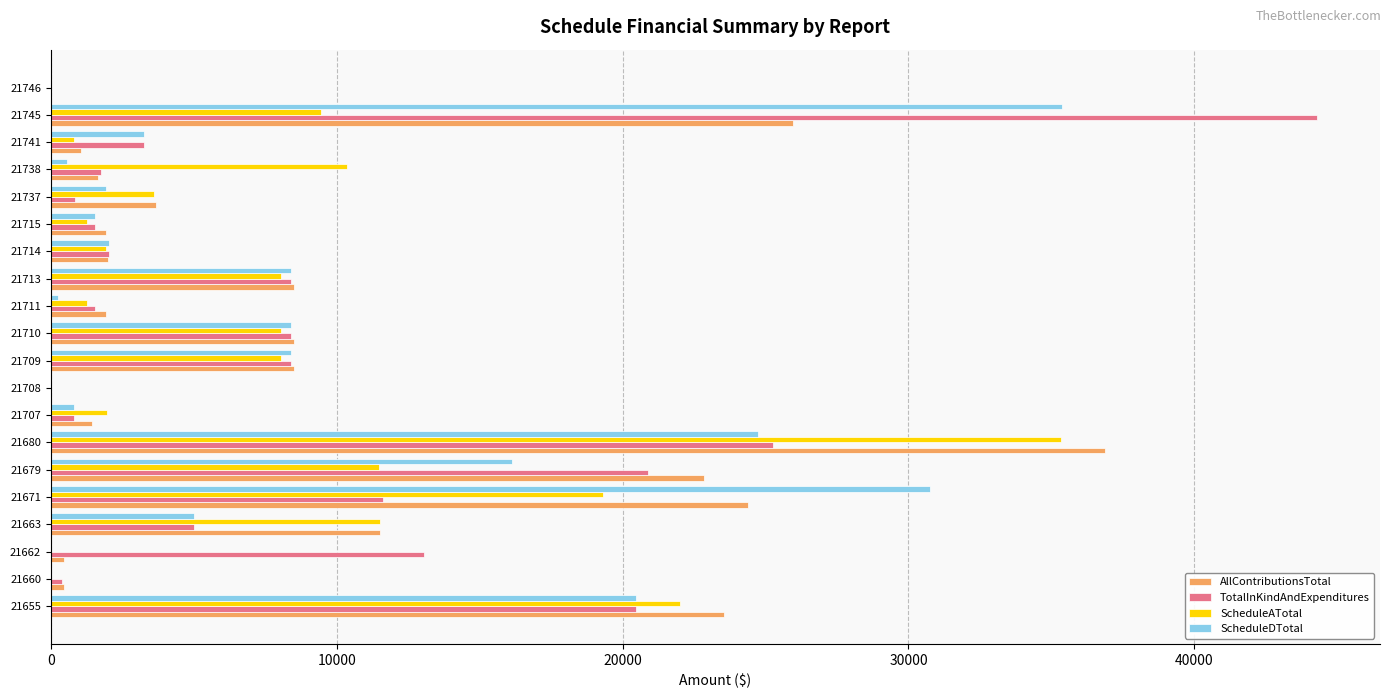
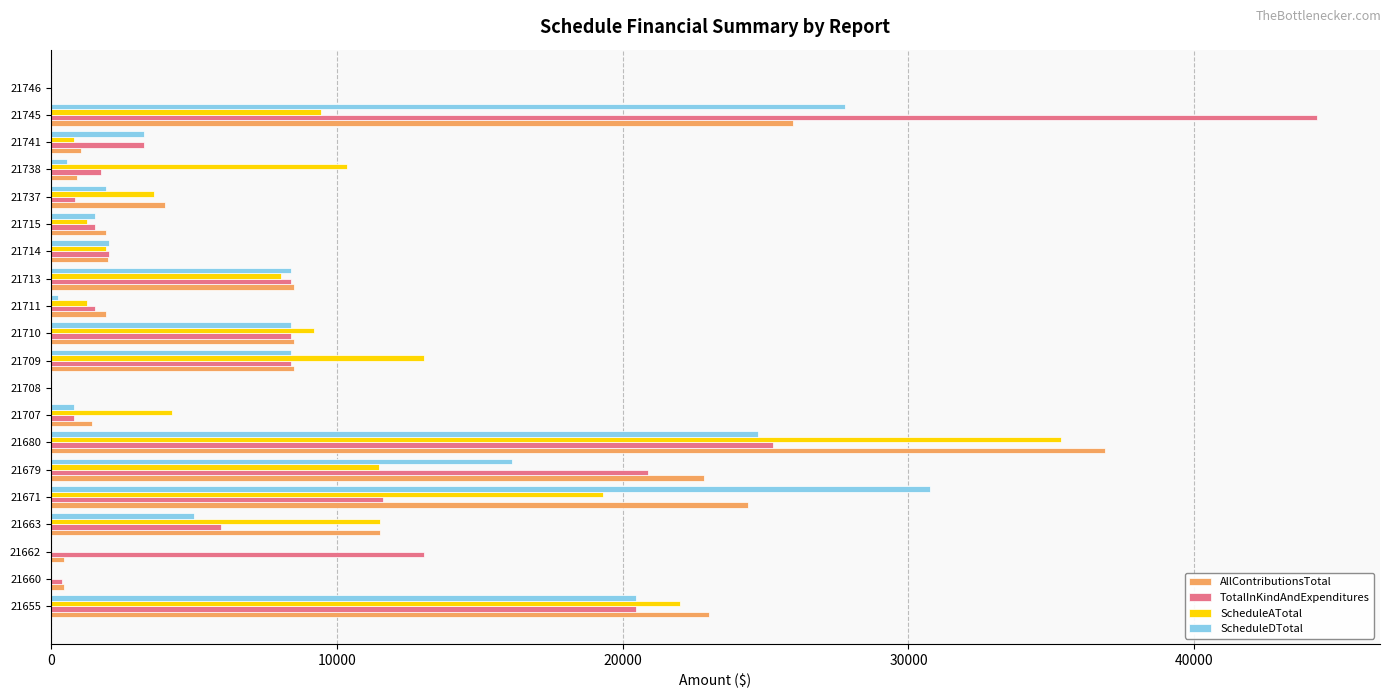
  {
    "AllContributionsTotal": {
      "21746": 0,
      "21745": 26000,
      "21741": 1100,
-     "21738": 1700,
-     "21737": 3700,
+     "21738": 900,
+     "21737": 4000,
      "21715": 1900,
      "21714": 2000,
      "21713": 8500,
      "21711": 1900,
      "21710": 8500,
      "21709": 8500,
      "21707": 1400,
      "21680": 36900,
      "21679": 22800,
      "21671": 24400,
      "21663": 11500,
      "21662": 500,
      "21660": 500,
-     "21655": 23500
+     "21655": 23000
    },
    "TotalInKindAndExpenditures": {
      "21746": 0,
      "21745": 44300,
      "21741": 3300,
      "21738": 1800,
      "21737": 800,
      "21715": 1600,
      "21714": 2000,
      "21713": 8400,
      "21711": 1600,
      "21710": 8400,
      "21709": 8400,
      "21707": 800,
      "21680": 25200,
      "21679": 20900,
      "21671": 11600,
-     "21663": 5000,
+     "21663": 6000,
      "21662": 13100,
      "21660": 400,
      "21655": 20500
    },
    "ScheduleATotal": {
      "21746": 0,
      "21745": 9500,
      "21741": 800,
      "21738": 10400,
      "21737": 3600,
      "21715": 1300,
      "21714": 1900,
      "21713": 8000,
      "21711": 1300,
-     "21710": 8000,
-     "21709": 8000,
+     "21710": 9200,
+     "21709": 13000,
      "21708": 0,
-     "21707": 2000,
+     "21707": 4200,
      "21680": 35300,
      "21679": 11500,
      "21671": 19300,
      "21663": 11500,
      "21662": 0,
      "21660": 0,
      "21655": 22000
    },
    "ScheduleDTotal": {
      "21746": 0,
-     "21745": 35400,
+     "21745": 27800,
      "21741": 3300,
      "21738": 600,
      "21737": 1900,
      "21715": 1600,
      "21714": 2000,
      "21713": 8400,
      "21711": 200,
      "21710": 8400,
      "21709": 8400,
      "21707": 800,
      "21680": 24700,
      "21679": 16100,
      "21671": 30800,
      "21663": 5000,
      "21662": 0,
      "21660": 0,
      "21655": 20500
    }
  }
